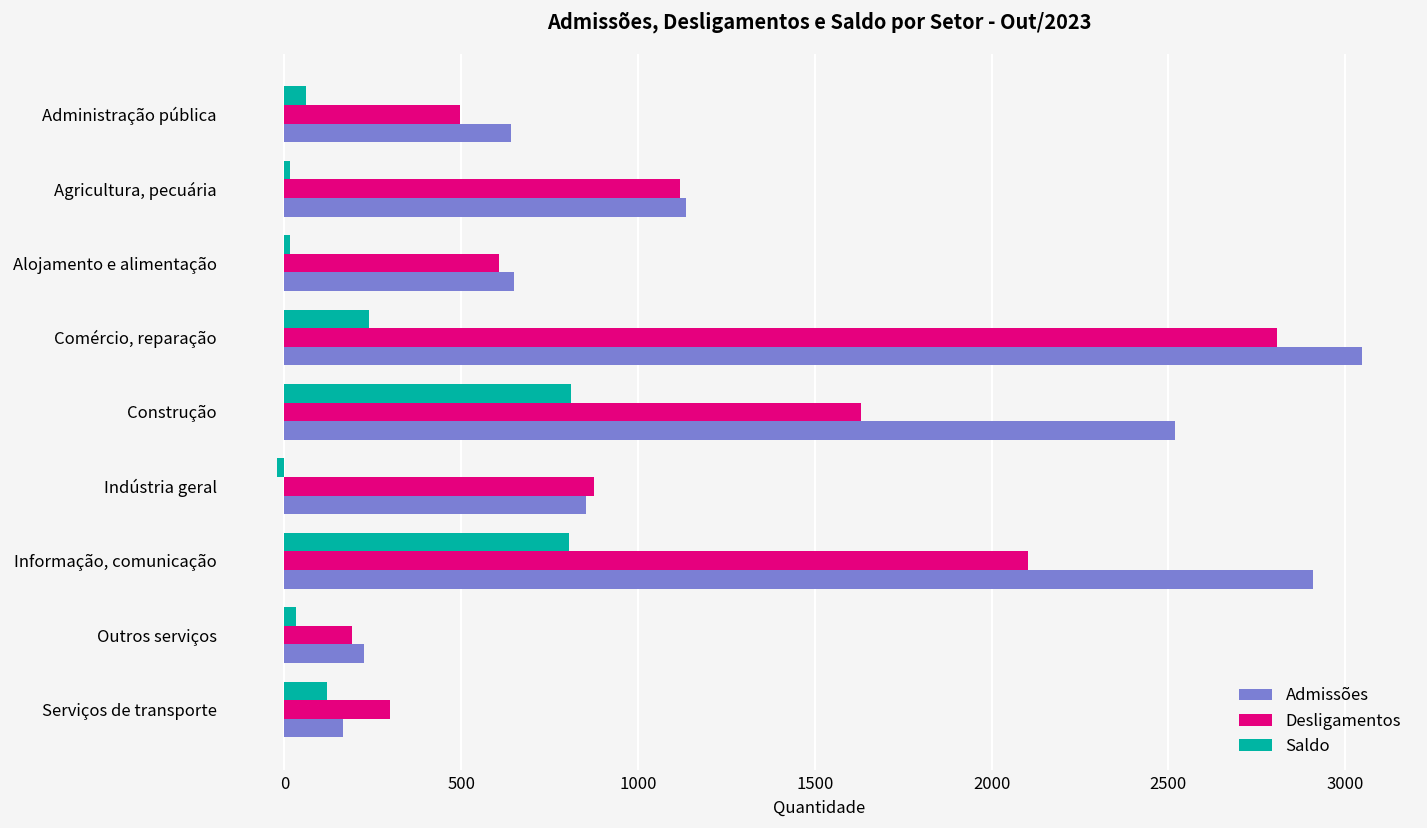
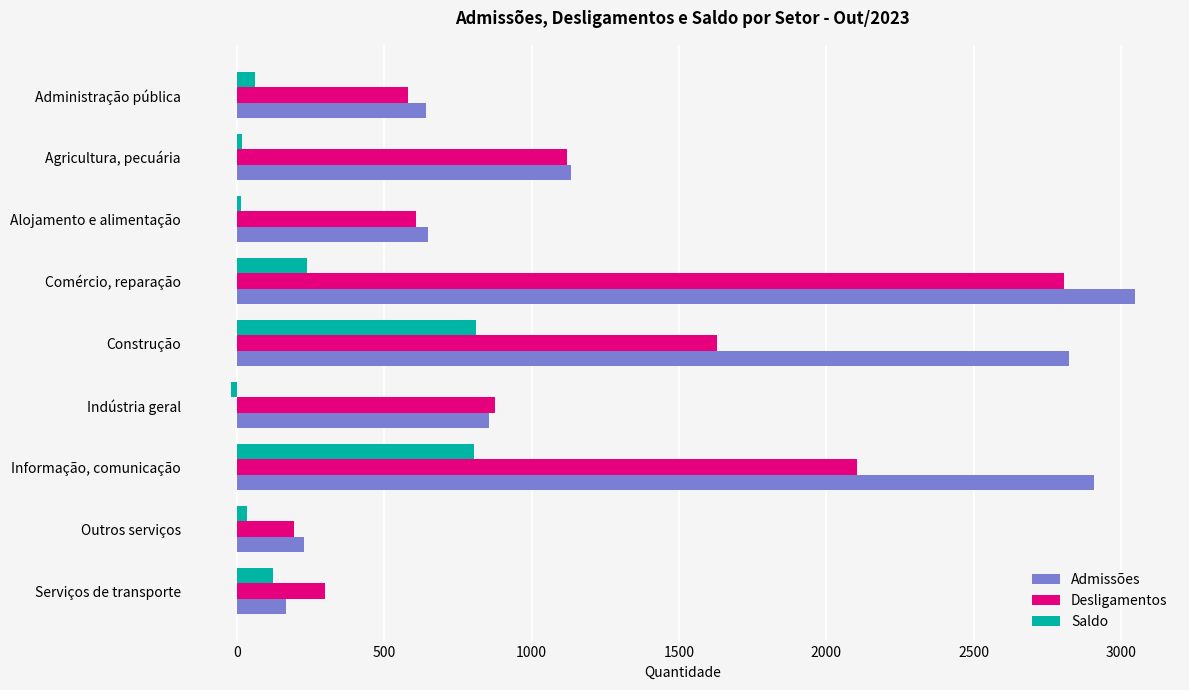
  {
    "Admissões": {
      "Administração pública": 640,
      "Agricultura, pecuária": 1140,
      "Alojamento e alimentação": 650,
      "Comércio, reparação": 3050,
-     "Construção": 2520,
+     "Construção": 2820,
      "Indústria geral": 850,
      "Informação, comunicação": 2910,
      "Outros serviços": 230,
      "Serviços de transporte": 170
    },
    "Desligamentos": {
-     "Administração pública": 500,
+     "Administração pública": 580,
      "Agricultura, pecuária": 1120,
      "Alojamento e alimentação": 610,
      "Comércio, reparação": 2810,
      "Construção": 1630,
      "Indústria geral": 880,
      "Informação, comunicação": 2100,
      "Outros serviços": 190,
      "Serviços de transporte": 300
    },
    "Saldo": {
      "Administração pública": 60,
      "Agricultura, pecuária": 20,
      "Alojamento e alimentação": 20,
      "Comércio, reparação": 240,
      "Construção": 810,
      "Indústria geral": -20,
      "Informação, comunicação": 810,
      "Outros serviços": 30,
      "Serviços de transporte": 120
    }
  }
